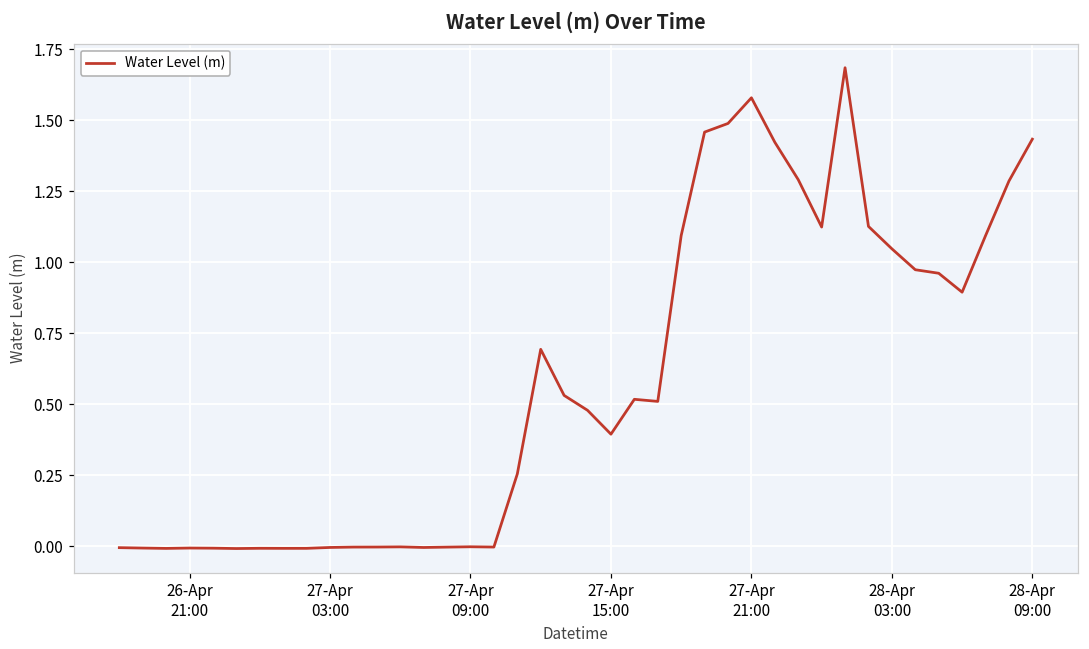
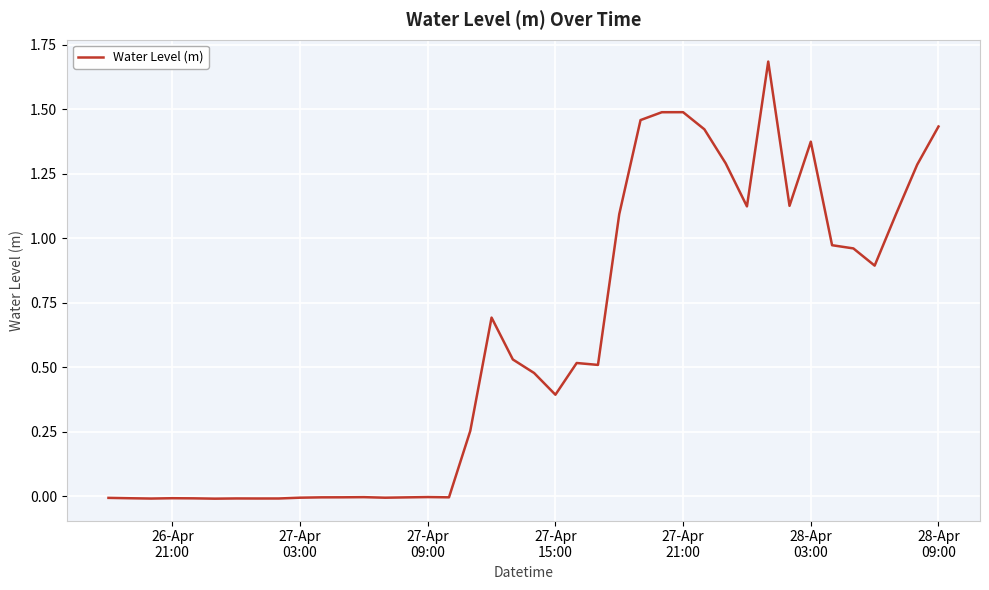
  {
    "26-Apr 21:00": -0.01,
    "27-Apr 03:00": 0.00,
    "27-Apr 09:00": 0.00,
    "27-Apr 15:00": 0.39,
-   "27-Apr 21:00": 1.58,
-   "28-Apr 03:00": 1.05,
+   "27-Apr 21:00": 1.49,
+   "28-Apr 03:00": 1.37,
    "28-Apr 09:00": 1.43
  }
